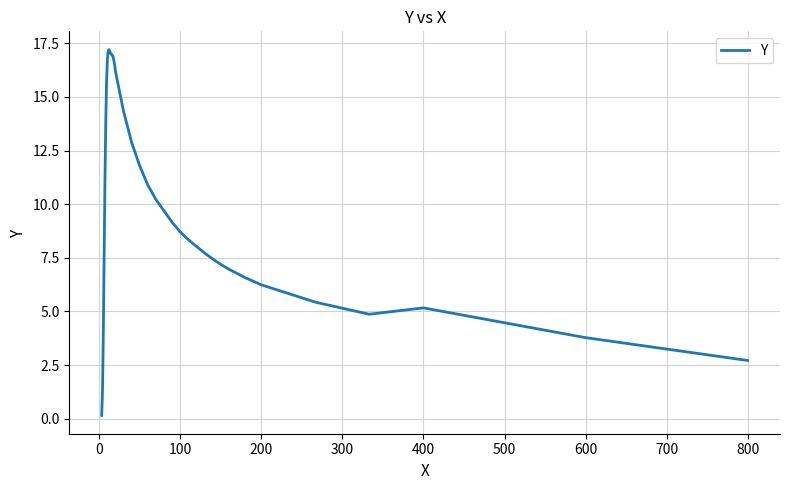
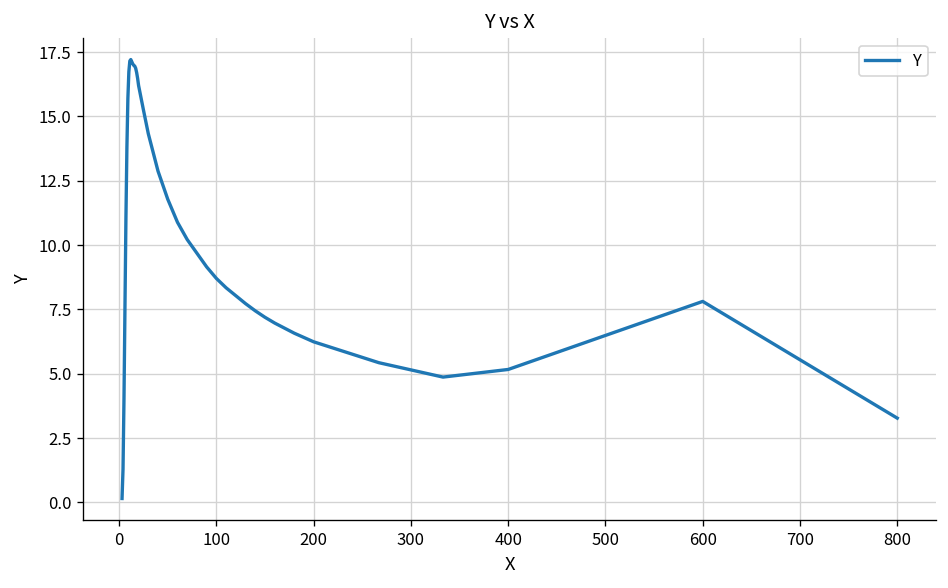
  {
    "100": 8.7,
    "200": 6.2,
    "400": 5.2,
-   "600": 3.8,
-   "800": 2.7
+   "600": 7.8,
+   "800": 3.3
  }
